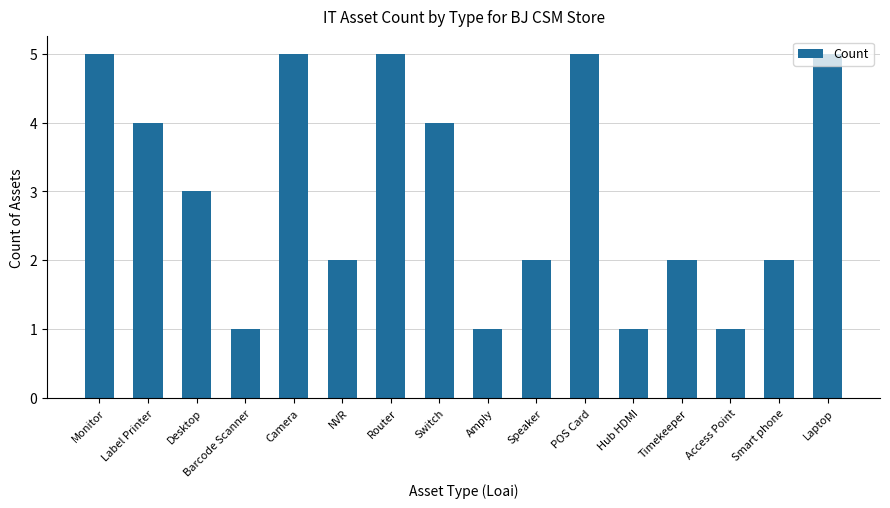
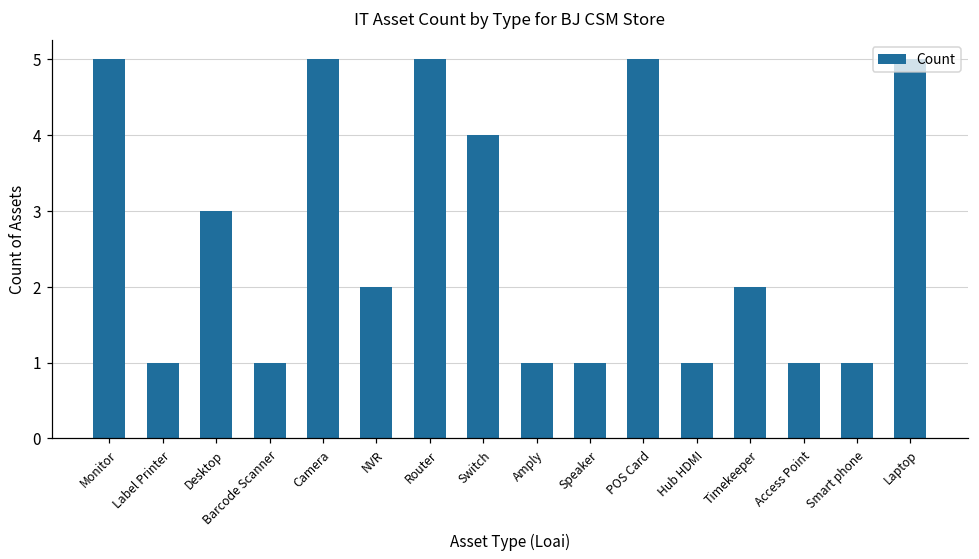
  {
    "Monitor": 5,
-   "Label Printer": 4,
+   "Label Printer": 1,
    "Desktop": 3,
    "Barcode Scanner": 1,
    "Camera": 5,
    "NVR": 2,
    "Router": 5,
    "Switch": 4,
    "Amply": 1,
-   "Speaker": 2,
+   "Speaker": 1,
    "POS Card": 5,
    "Hub HDMI": 1,
    "Timekeeper": 2,
    "Access Point": 1,
-   "Smart phone": 2
+   "Smart phone": 1
  }
